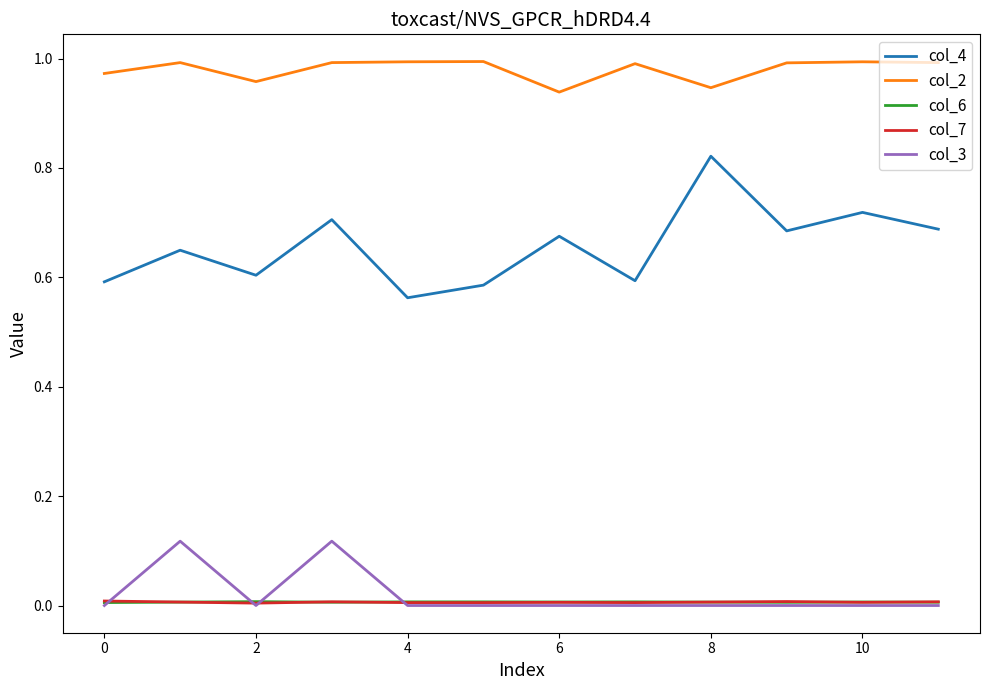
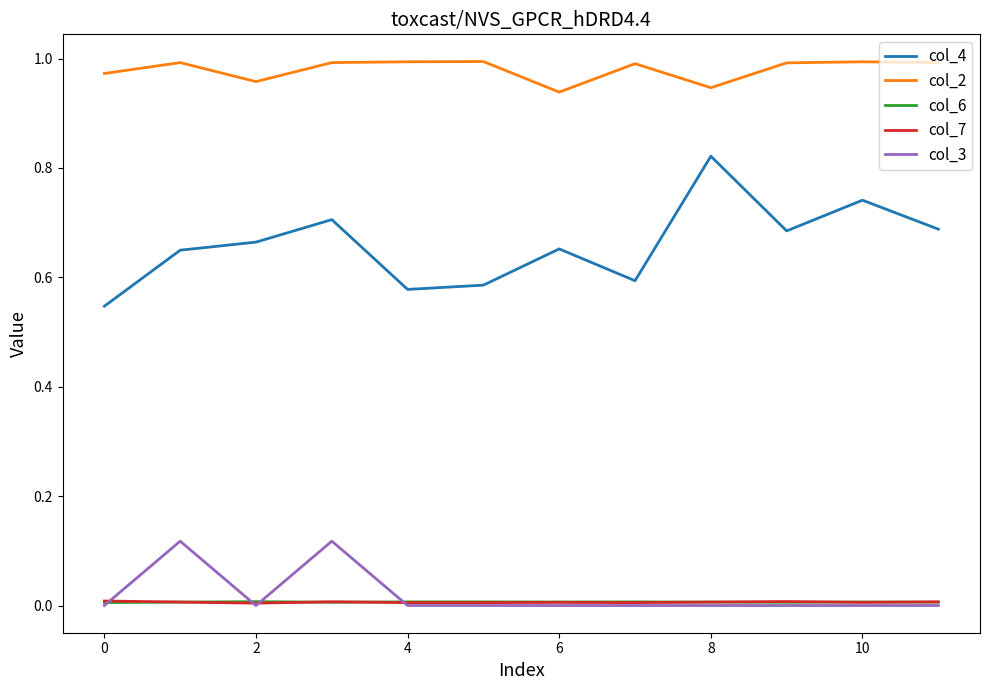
  {
    "col_4": {
-     "0": 0.59,
-     "2": 0.60,
-     "4": 0.56,
-     "6": 0.68,
+     "0": 0.55,
+     "2": 0.66,
+     "4": 0.58,
+     "6": 0.65,
      "8": 0.82,
-     "10": 0.72
+     "10": 0.74
    },
    "col_2": {
      "0": 0.97,
      "2": 0.96,
      "4": 0.99,
      "6": 0.94,
      "8": 0.95,
      "10": 0.99
    },
    "col_3": {
      "0": 0.00,
      "4": 0.00,
      "6": 0.00,
      "8": 0.00,
      "10": 0.00
    }
  }
